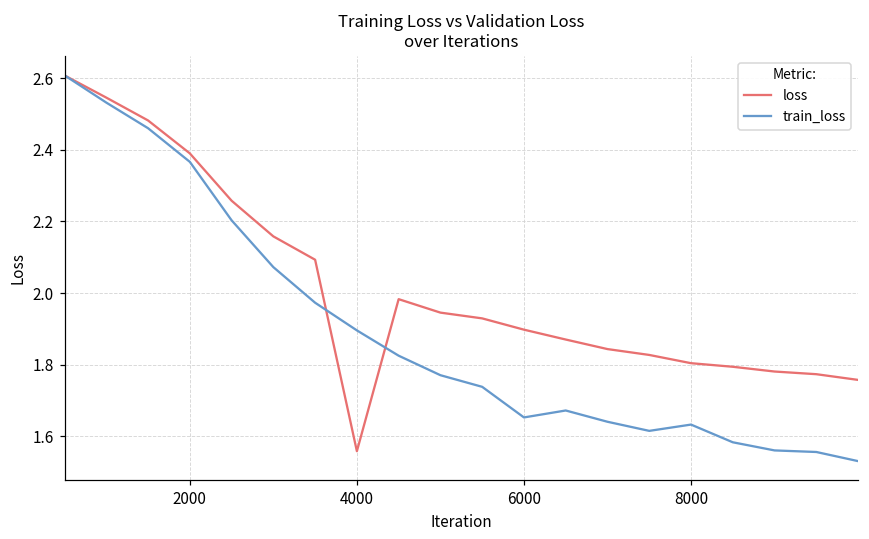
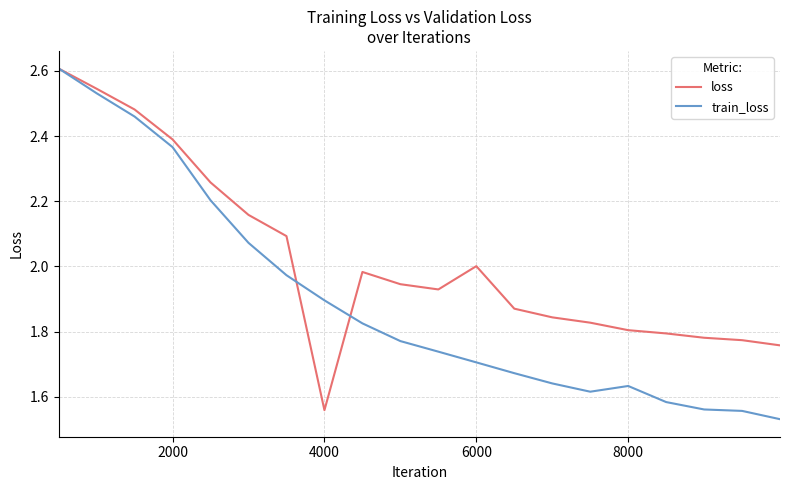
  {
    "loss": {
      "2000": 2.39,
      "4000": 1.56,
-     "6000": 1.90,
+     "6000": 2.00,
      "8000": 1.80
    },
    "train_loss": {
      "2000": 2.37,
      "4000": 1.90,
-     "6000": 1.65,
+     "6000": 1.71,
      "8000": 1.63
    }
  }
